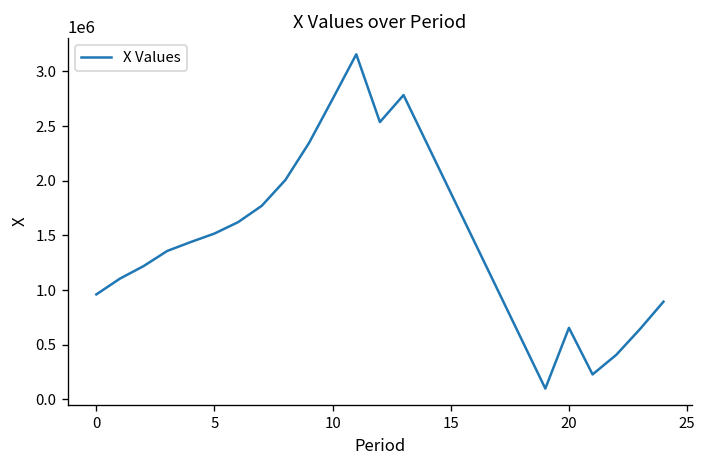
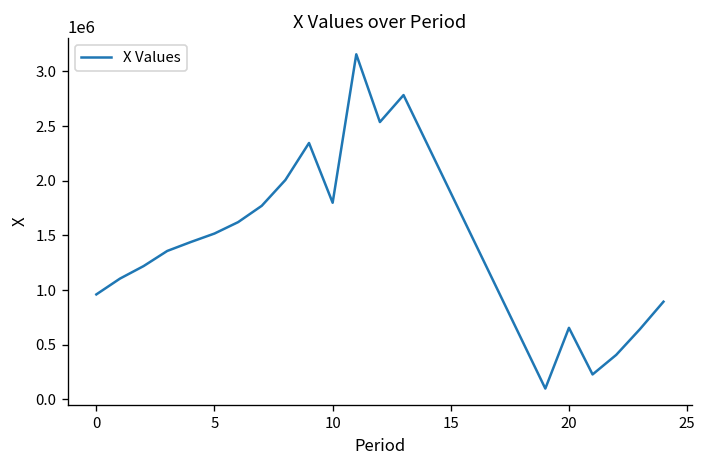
  {
    "0": 1000000,
    "5": 1500000,
-   "10": 2700000,
+   "10": 1800000,
    "20": 700000
  }
